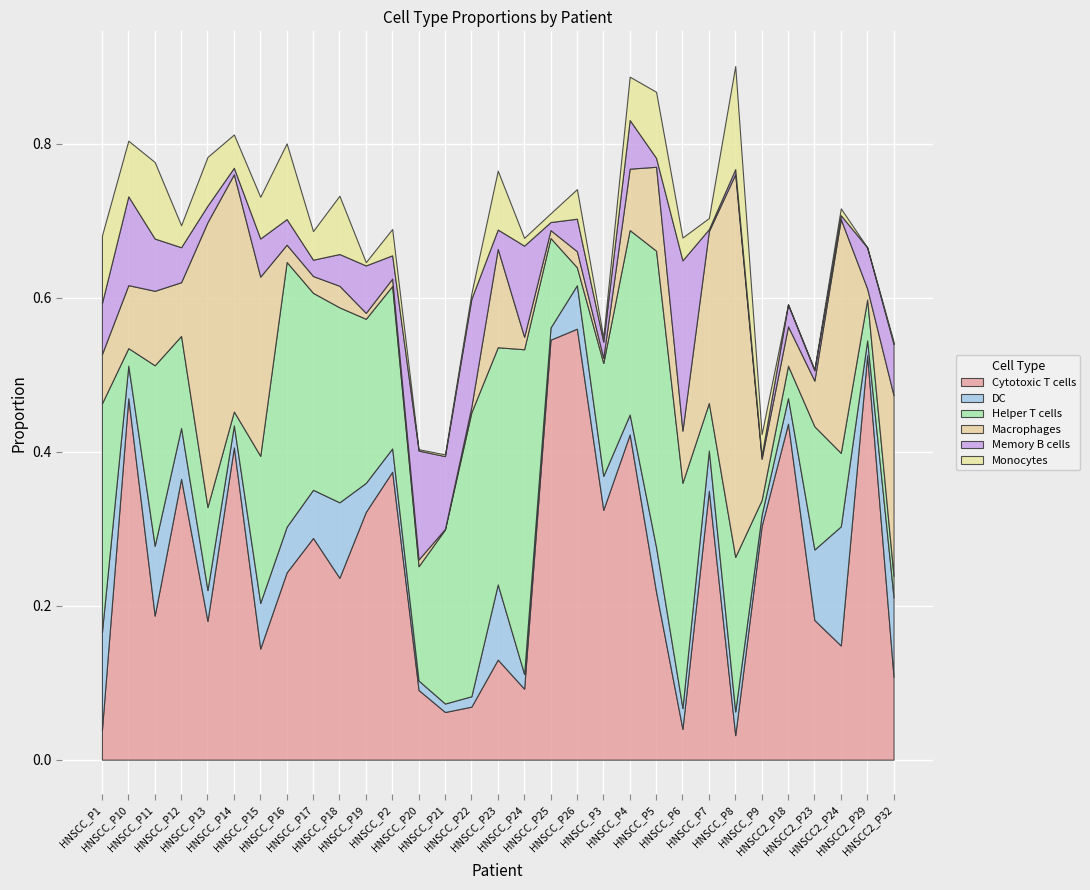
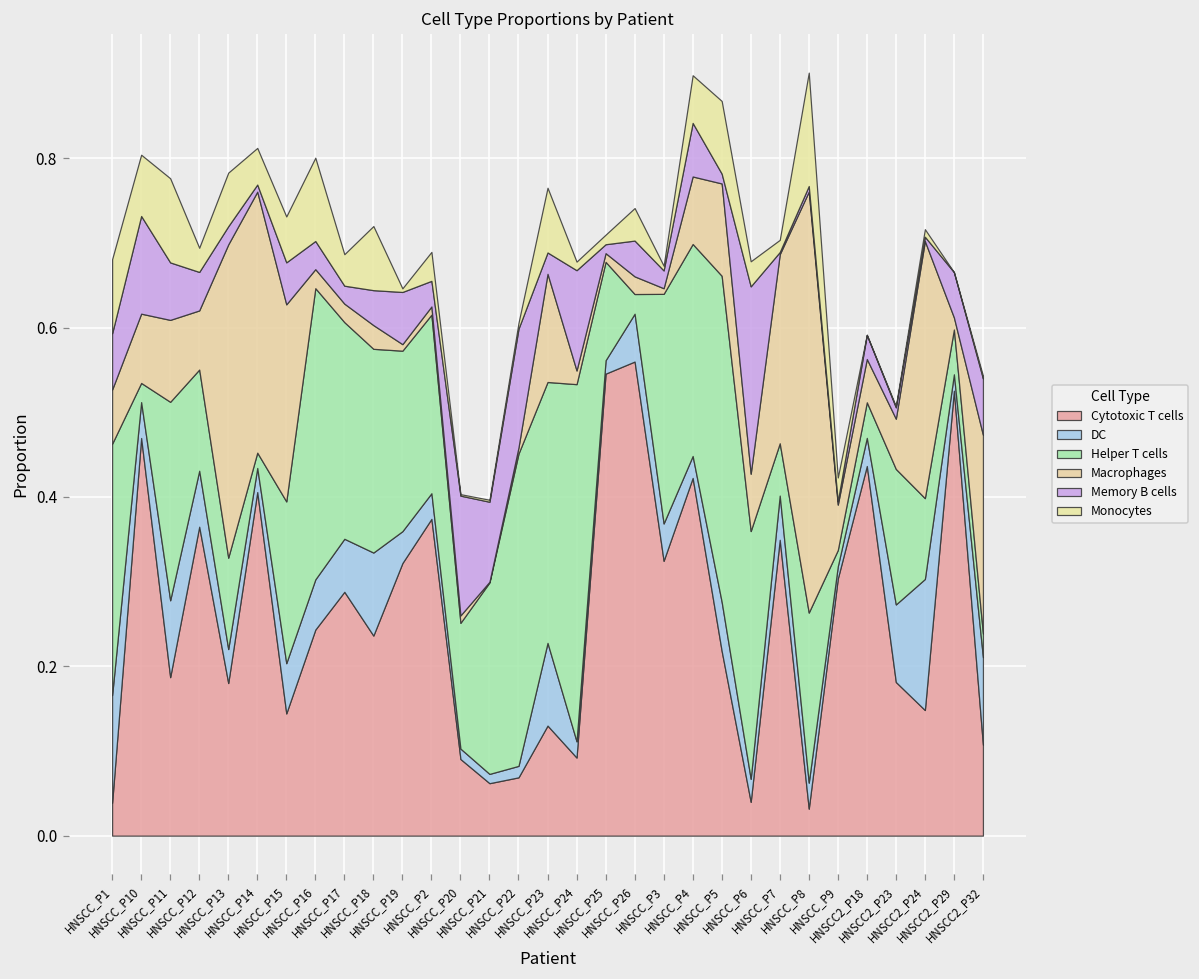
  {
    "Helper T cells": {
      "HNSCC_P1": 0.30,
      "HNSCC_P10": 0.02,
      "HNSCC_P11": 0.23,
      "HNSCC_P12": 0.12,
      "HNSCC_P13": 0.11,
      "HNSCC_P14": 0.02,
      "HNSCC_P15": 0.19,
      "HNSCC_P16": 0.34,
      "HNSCC_P17": 0.26,
-     "HNSCC_P18": 0.25,
+     "HNSCC_P18": 0.24,
      "HNSCC_P19": 0.21,
      "HNSCC_P2": 0.21,
      "HNSCC_P20": 0.15,
      "HNSCC_P22": 0.37,
      "HNSCC_P23": 0.31,
      "HNSCC_P24": 0.42,
      "HNSCC_P25": 0.12,
      "HNSCC_P26": 0.02,
-     "HNSCC_P3": 0.15,
-     "HNSCC_P4": 0.24,
+     "HNSCC_P3": 0.27,
+     "HNSCC_P4": 0.25,
      "HNSCC_P5": 0.39,
      "HNSCC_P6": 0.29,
      "HNSCC_P7": 0.06,
      "HNSCC_P8": 0.20,
      "HNSCC_P9": 0.02,
      "HNSCC2_P18": 0.04,
      "HNSCC2_P23": 0.16,
      "HNSCC2_P24": 0.10,
      "HNSCC2_P29": 0.05,
      "HNSCC2_P32": 0.03
    }
  }
